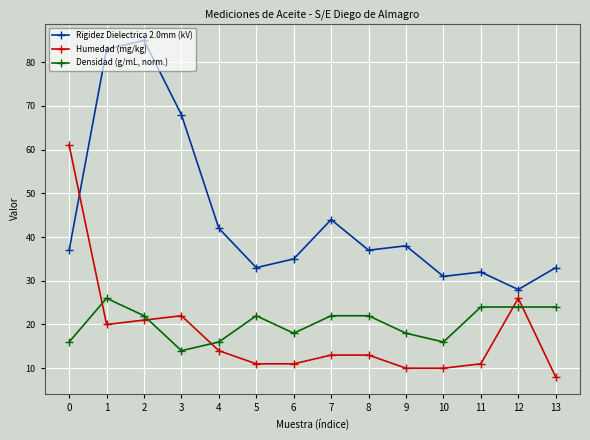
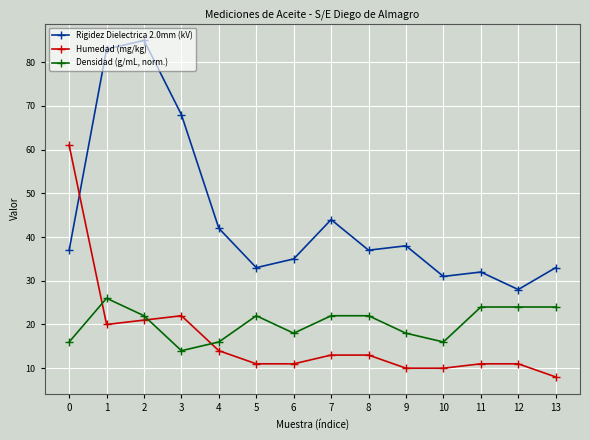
  {
    "Rigidez Dielectrica 2.0mm (kV)": {
      "0": 37,
      "3": 68,
      "4": 42,
      "5": 33,
      "6": 35,
      "7": 44,
      "8": 37,
      "9": 38,
      "10": 31,
      "11": 32,
      "12": 28,
      "13": 33
    },
    "Humedad (mg/kg)": {
      "0": 61,
      "1": 20,
      "2": 21,
      "3": 22,
      "4": 14,
      "5": 11,
      "6": 11,
      "7": 13,
      "8": 13,
      "9": 10,
      "10": 10,
      "11": 11,
-     "12": 26,
+     "12": 11,
      "13": 8
    },
    "Densidad (g/mL, norm.)": {
      "0": 16,
      "1": 26,
      "2": 22,
      "3": 14,
      "4": 16,
      "5": 22,
      "6": 18,
      "7": 22,
      "8": 22,
      "9": 18,
      "10": 16,
      "11": 24,
      "12": 24,
      "13": 24
    }
  }
